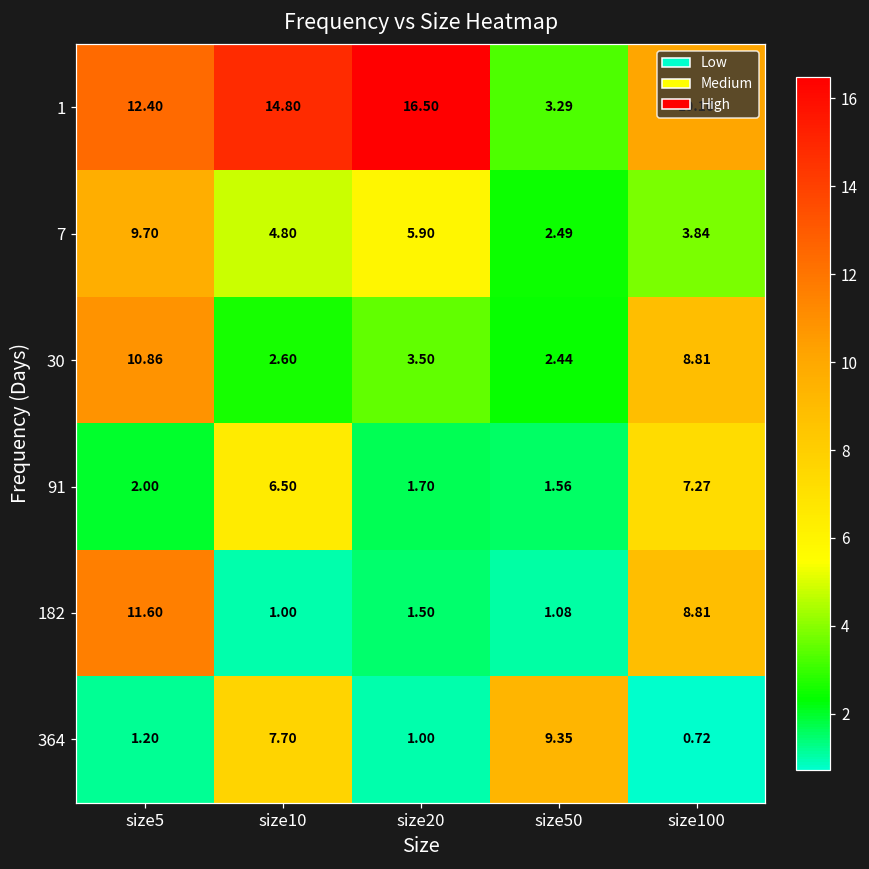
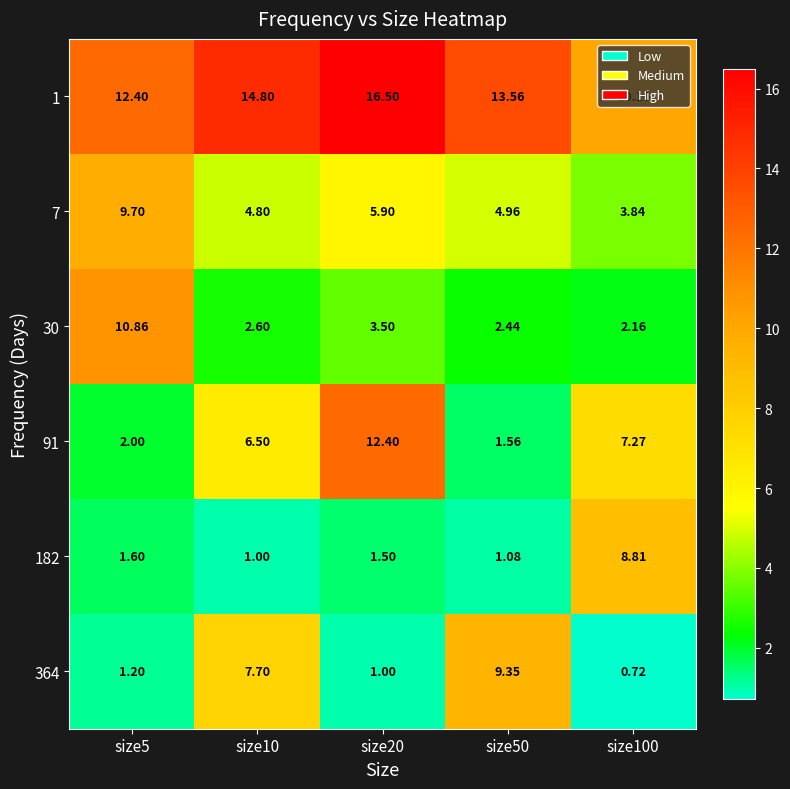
  {
    "1": {
      "size5": 12.40,
      "size10": 14.80,
      "size20": 16.50,
-     "size50": 3.29
+     "size50": 13.56
    },
    "7": {
      "size5": 9.70,
      "size10": 4.80,
      "size20": 5.90,
-     "size50": 2.49,
+     "size50": 4.96,
      "size100": 3.84
    },
    "30": {
      "size5": 10.86,
      "size10": 2.60,
      "size20": 3.50,
      "size50": 2.44,
-     "size100": 8.81
+     "size100": 2.16
    },
    "91": {
      "size5": 2.00,
      "size10": 6.50,
-     "size20": 1.70,
+     "size20": 12.40,
      "size50": 1.56,
      "size100": 7.27
    },
    "182": {
-     "size5": 11.60,
+     "size5": 1.60,
      "size10": 1.00,
      "size20": 1.50,
      "size50": 1.08,
      "size100": 8.81
    },
    "364": {
      "size5": 1.20,
      "size10": 7.70,
      "size20": 1.00,
      "size50": 9.35,
      "size100": 0.72
    }
  }
